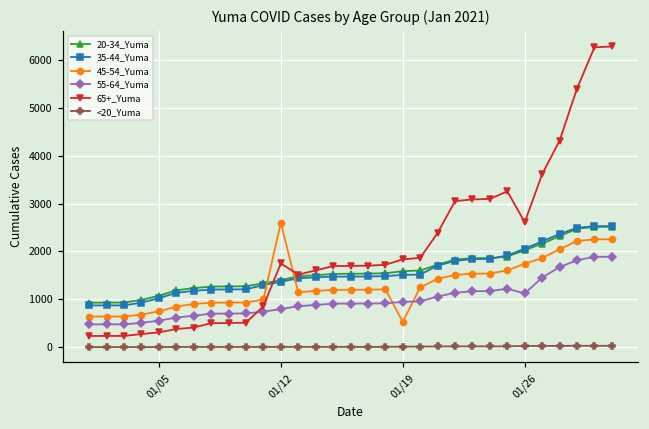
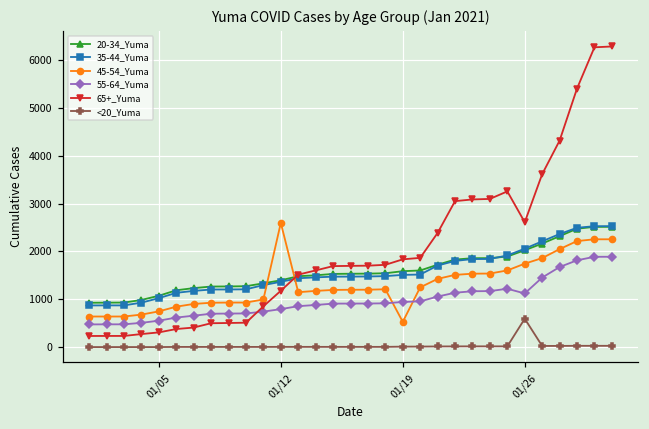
  {
    "20-34_Yuma": {
      "01/19": 1600
    },
    "35-44_Yuma": {
      "01/19": 1500
    },
    "45-54_Yuma": {
      "01/05": 800,
      "01/12": 2600,
      "01/19": 500,
      "01/26": 1700
    },
    "55-64_Yuma": {
      "01/05": 600,
      "01/12": 800,
      "01/19": 900,
      "01/26": 1100
    },
    "65+_Yuma": {
      "01/05": 300,
-     "01/12": 1800,
+     "01/12": 1200,
      "01/19": 1800,
      "01/26": 2600
    },
    "<20_Yuma": {
      "01/05": 0,
      "01/12": 0,
      "01/19": 0,
-     "01/26": 0
+     "01/26": 600
    }
  }
